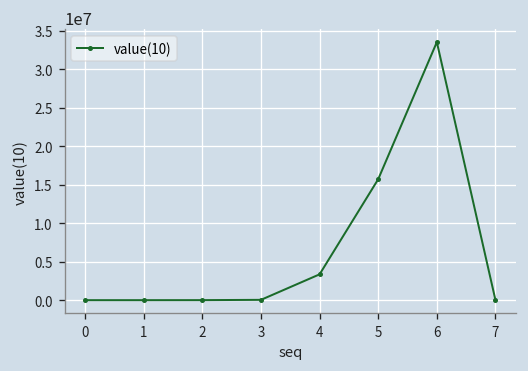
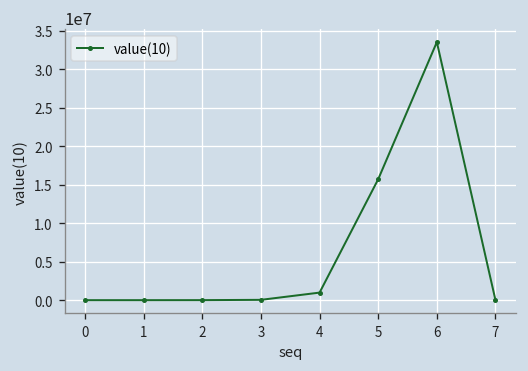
  {
    "0": 0,
    "1": 0,
    "2": 0,
    "3": 0,
-   "4": 3000000,
+   "4": 1000000,
    "5": 16000000,
    "6": 34000000,
    "7": 0
  }
